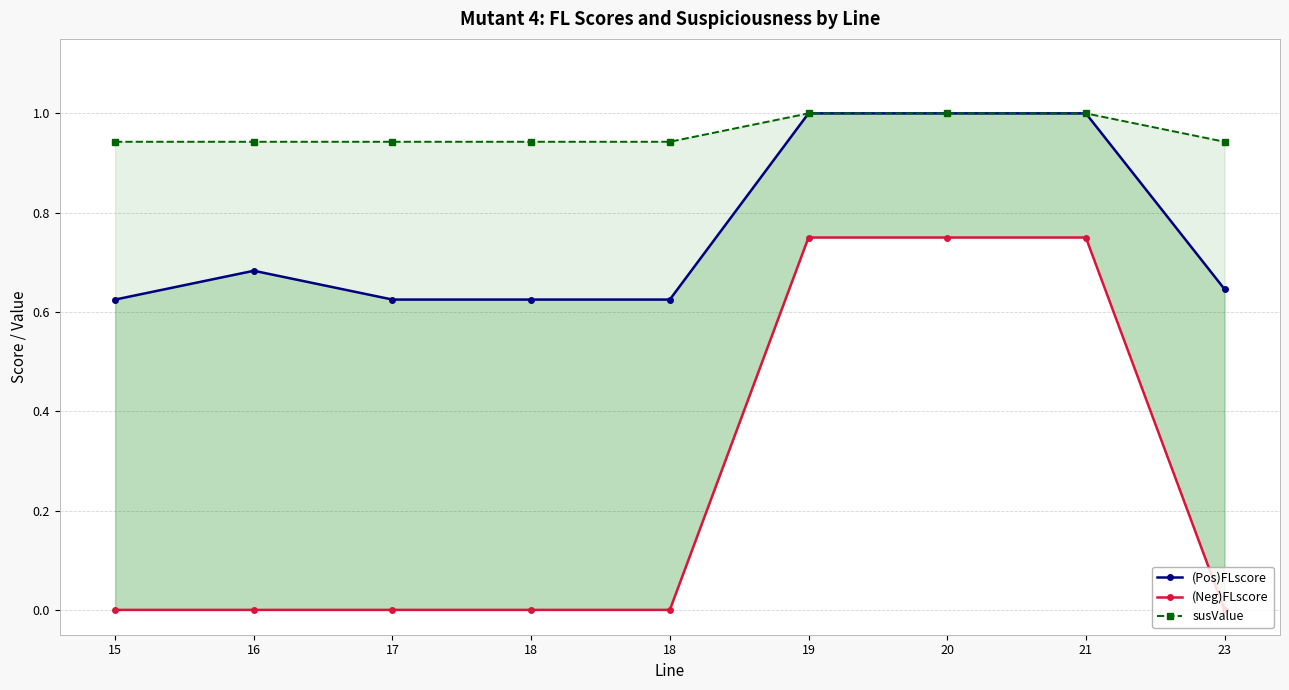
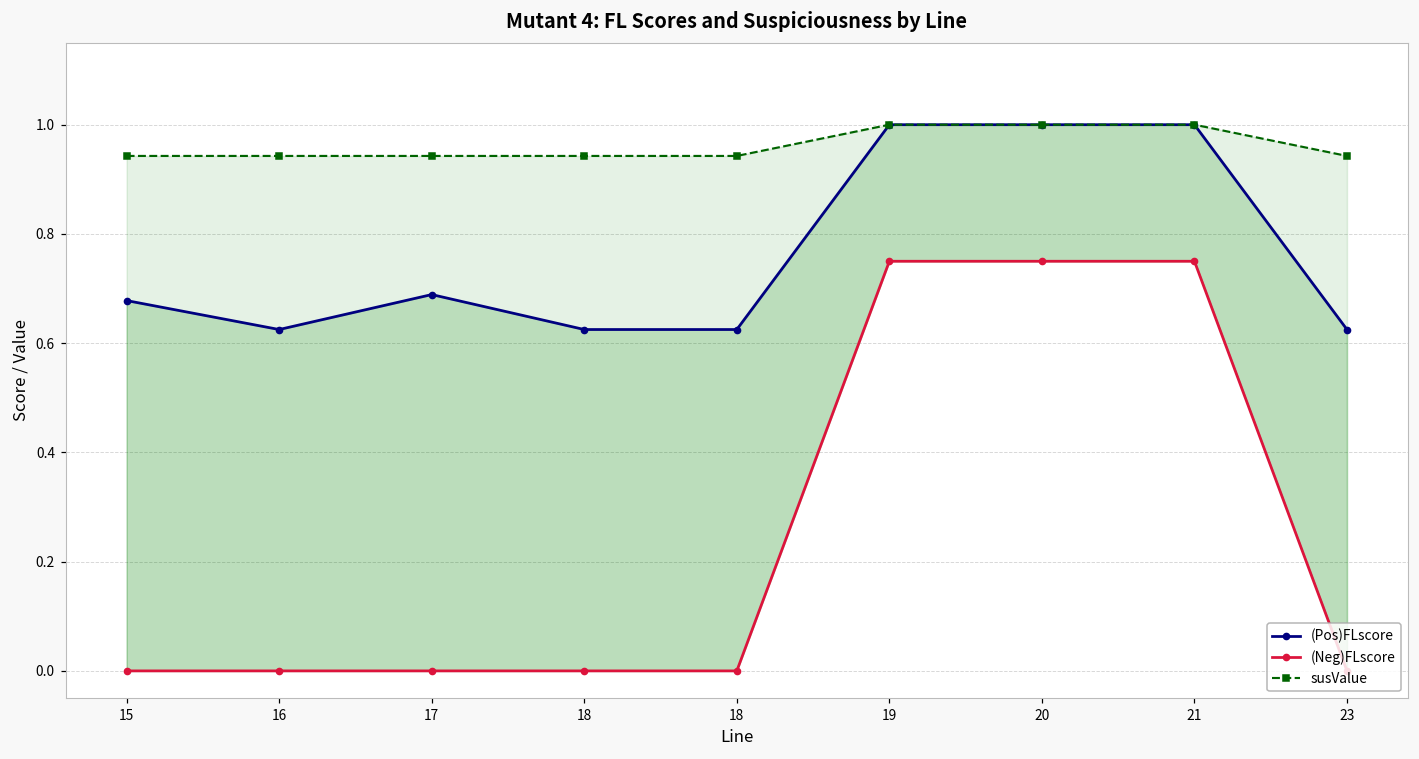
  {
    "(Pos)FLscore": {
-     "15": 0.63,
-     "16": 0.68,
-     "17": 0.63,
-     "23": 0.65
+     "15": 0.68,
+     "16": 0.63,
+     "17": 0.69,
+     "23": 0.63
    },
    "(Neg)FLscore": {
      "15": 0.00,
      "16": 0.00,
      "17": 0.00,
      "19": 0.75,
      "20": 0.75,
      "21": 0.75
    },
    "susValue": {
      "15": 0.94,
      "16": 0.94,
      "17": 0.94,
      "23": 0.94
    }
  }
